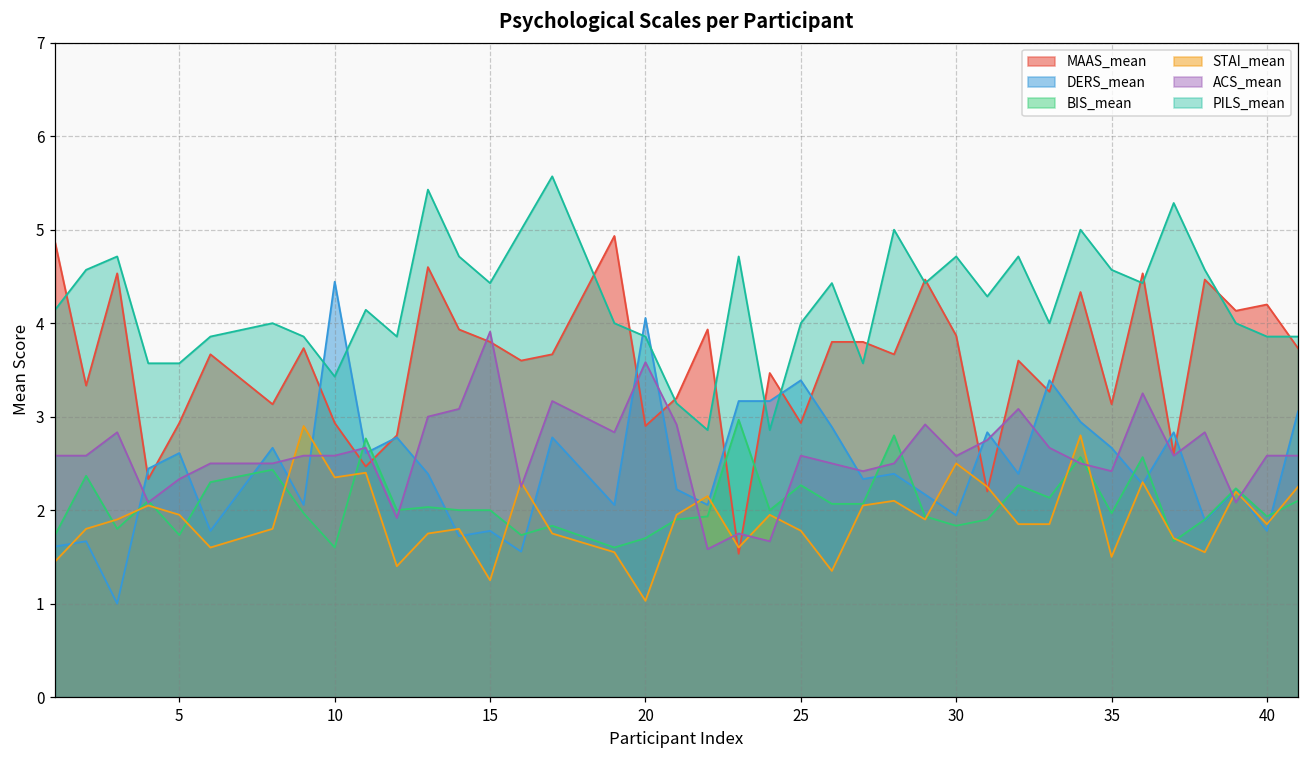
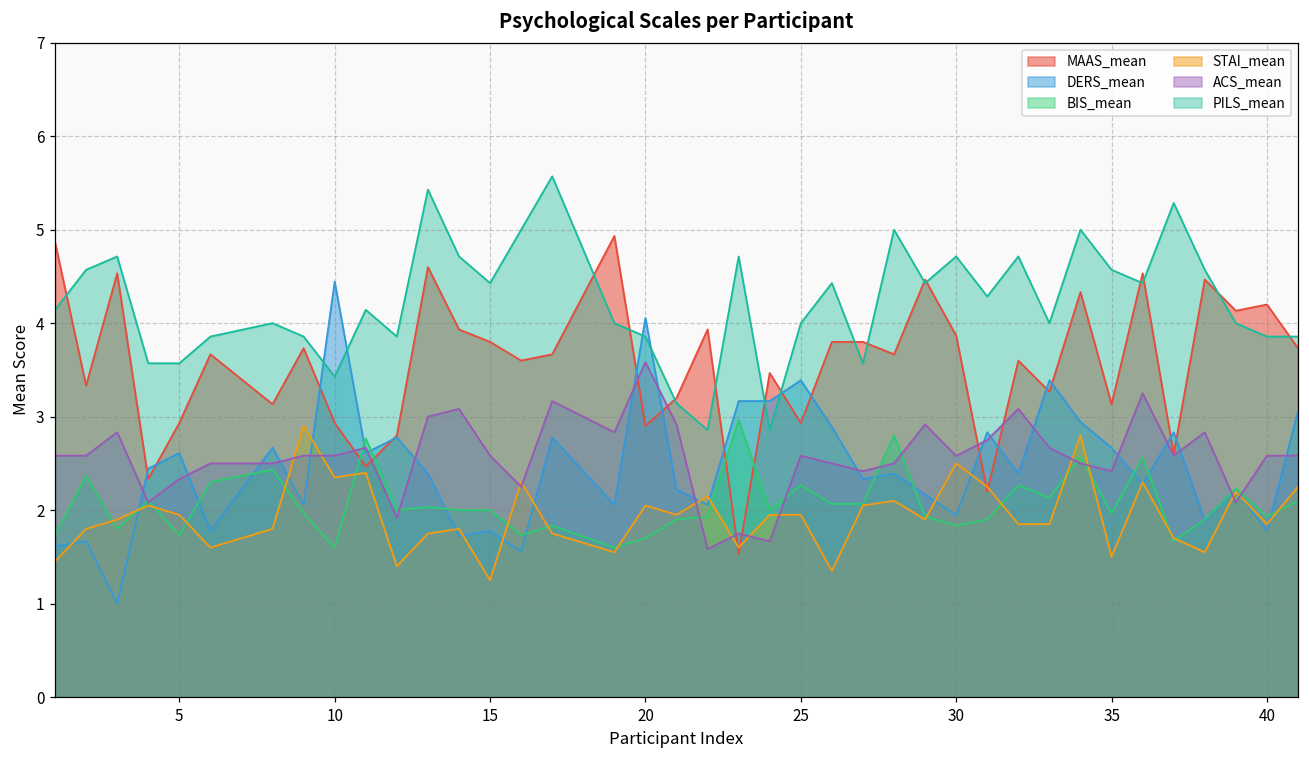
  {
    "MAAS_mean": {
      "5": 2.9,
      "10": 2.9,
      "15": 3.8,
      "20": 2.9,
      "25": 2.9,
      "30": 3.9,
      "35": 3.1,
      "40": 4.2
    },
    "STAI_mean": {
      "5": 2.0,
      "10": 2.4,
      "15": 1.3,
-     "20": 1.0,
-     "25": 1.8,
+     "20": 2.1,
+     "25": 2.0,
      "30": 2.5,
      "35": 1.5,
      "40": 1.9
    },
    "ACS_mean": {
      "5": 2.3,
      "10": 2.6,
-     "15": 3.9,
+     "15": 2.6,
      "20": 3.6,
      "25": 2.6,
      "30": 2.6,
      "35": 2.4,
      "40": 2.6
    }
  }
